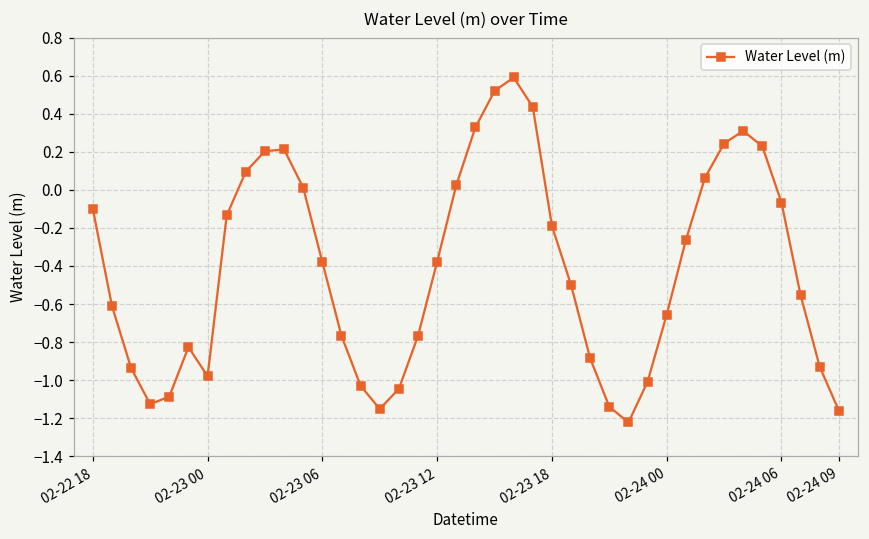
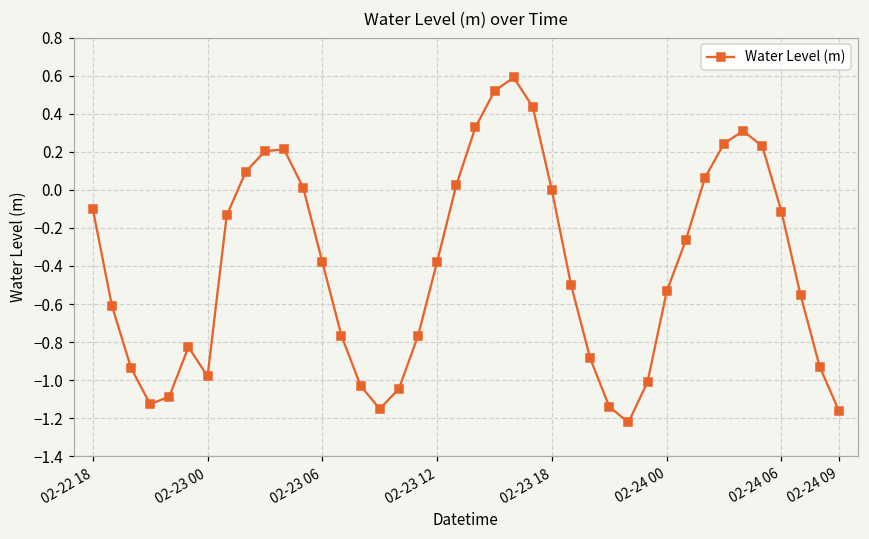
  {
    "02-22 18": -0.10,
    "02-23 00": -0.98,
    "02-23 06": -0.38,
    "02-23 12": -0.38,
-   "02-23 18": -0.19,
-   "02-24 00": -0.66,
-   "02-24 06": -0.07,
+   "02-23 18": 0.00,
+   "02-24 00": -0.53,
+   "02-24 06": -0.11,
    "02-24 09": -1.16
  }
